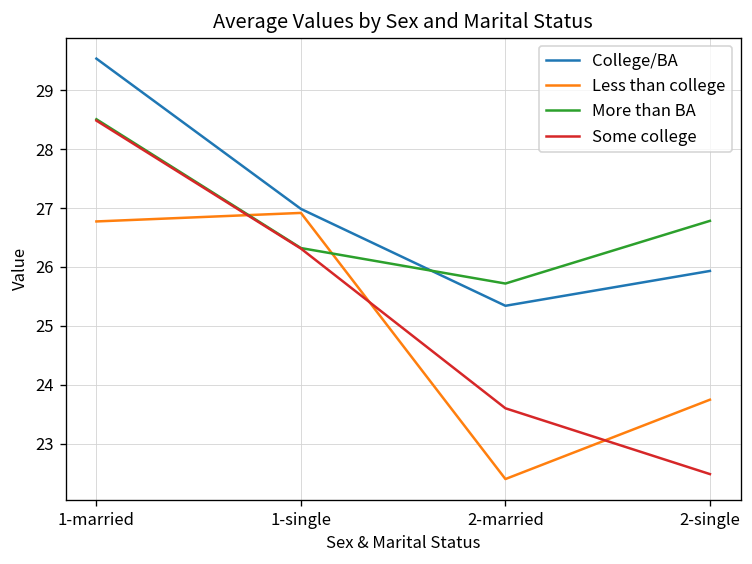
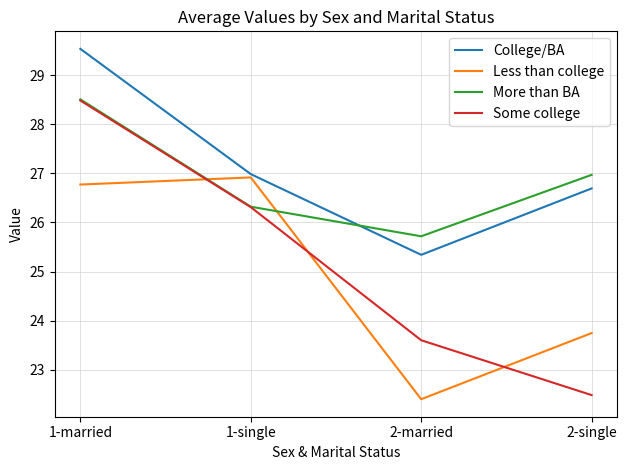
  {
    "College/BA": {
      "1-married": 29.5,
      "1-single": 27.0,
      "2-married": 25.3,
-     "2-single": 25.9
+     "2-single": 26.7
    },
    "Less than college": {
      "1-married": 26.8,
      "1-single": 26.9,
      "2-married": 22.4,
      "2-single": 23.7
    },
    "More than BA": {
      "2-married": 25.7,
-     "2-single": 26.8
+     "2-single": 27.0
    },
    "Some college": {
      "2-married": 23.6,
      "2-single": 22.5
    }
  }
